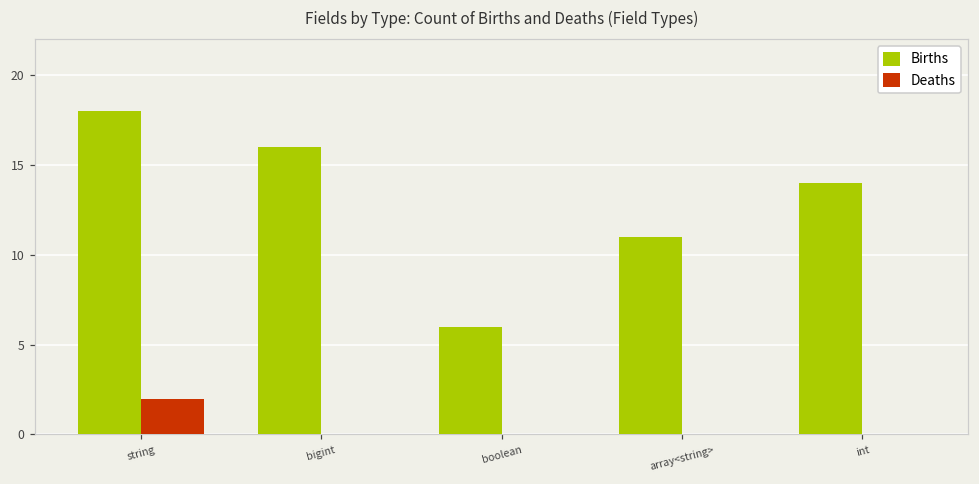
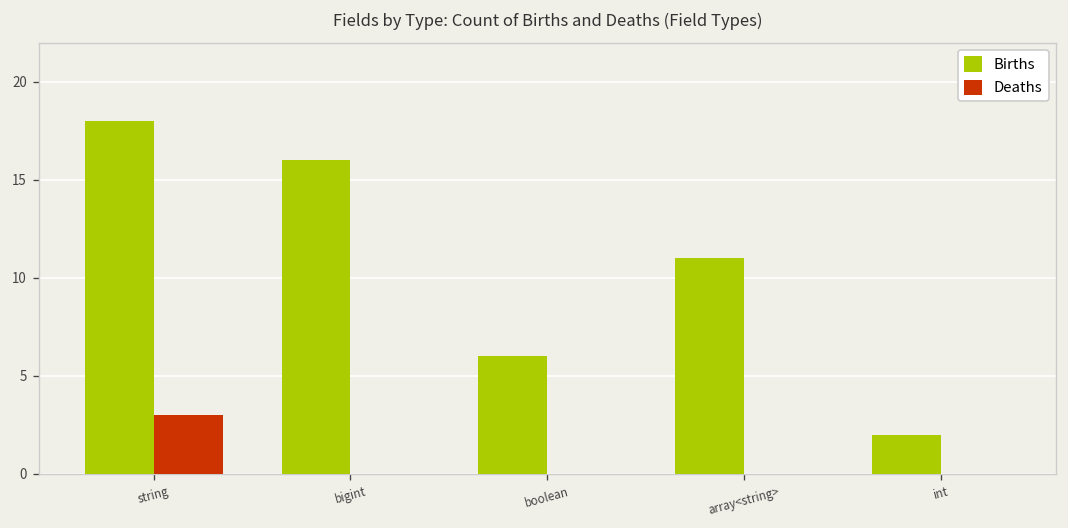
  {
    "Births": {
      "string": 18,
      "bigint": 16,
      "boolean": 6,
      "array<string>": 11,
-     "int": 14
+     "int": 2
    },
    "Deaths": {
-     "string": 2,
+     "string": 3,
      "bigint": 0,
      "boolean": 0,
      "array<string>": 0,
      "int": 0
    }
  }
